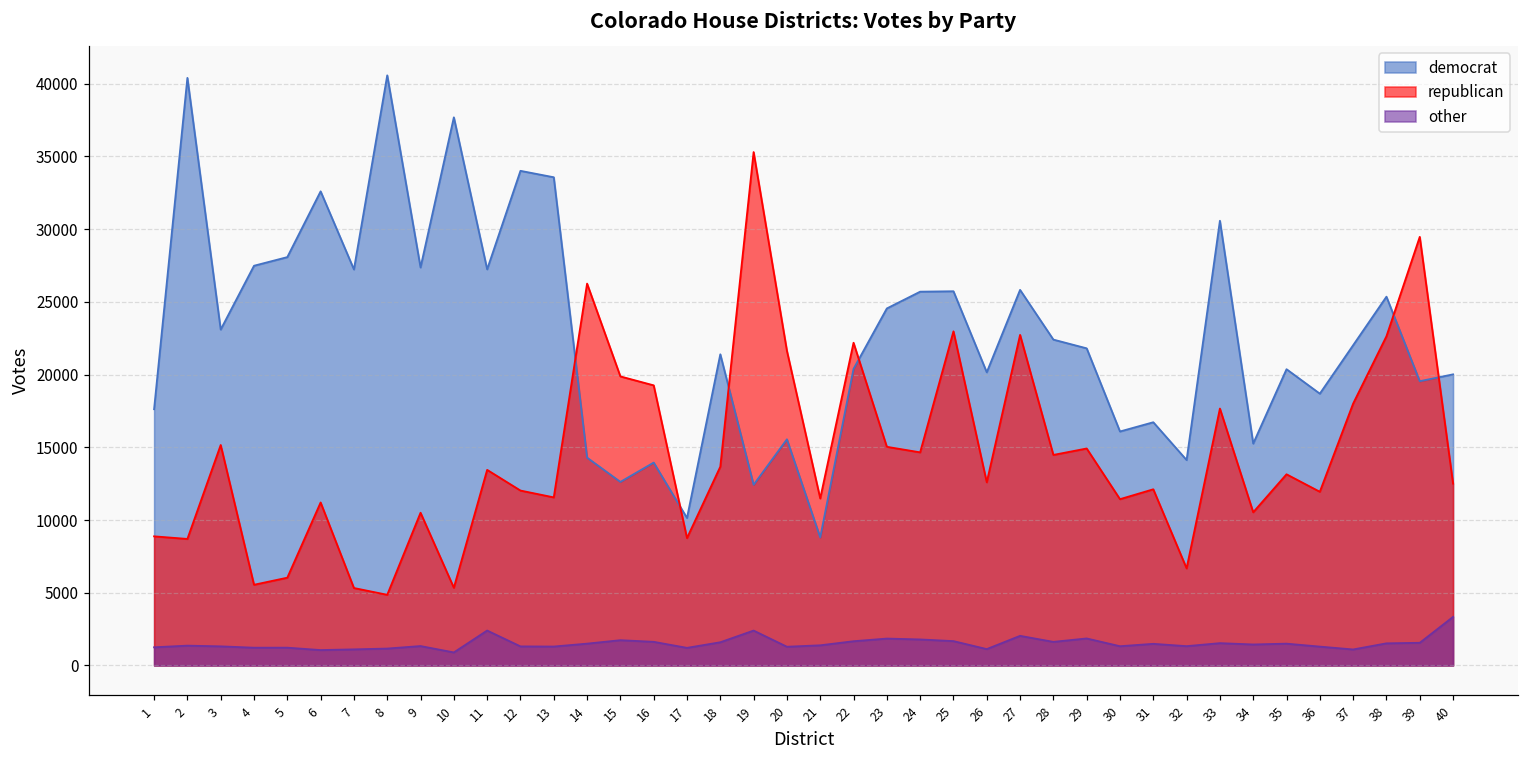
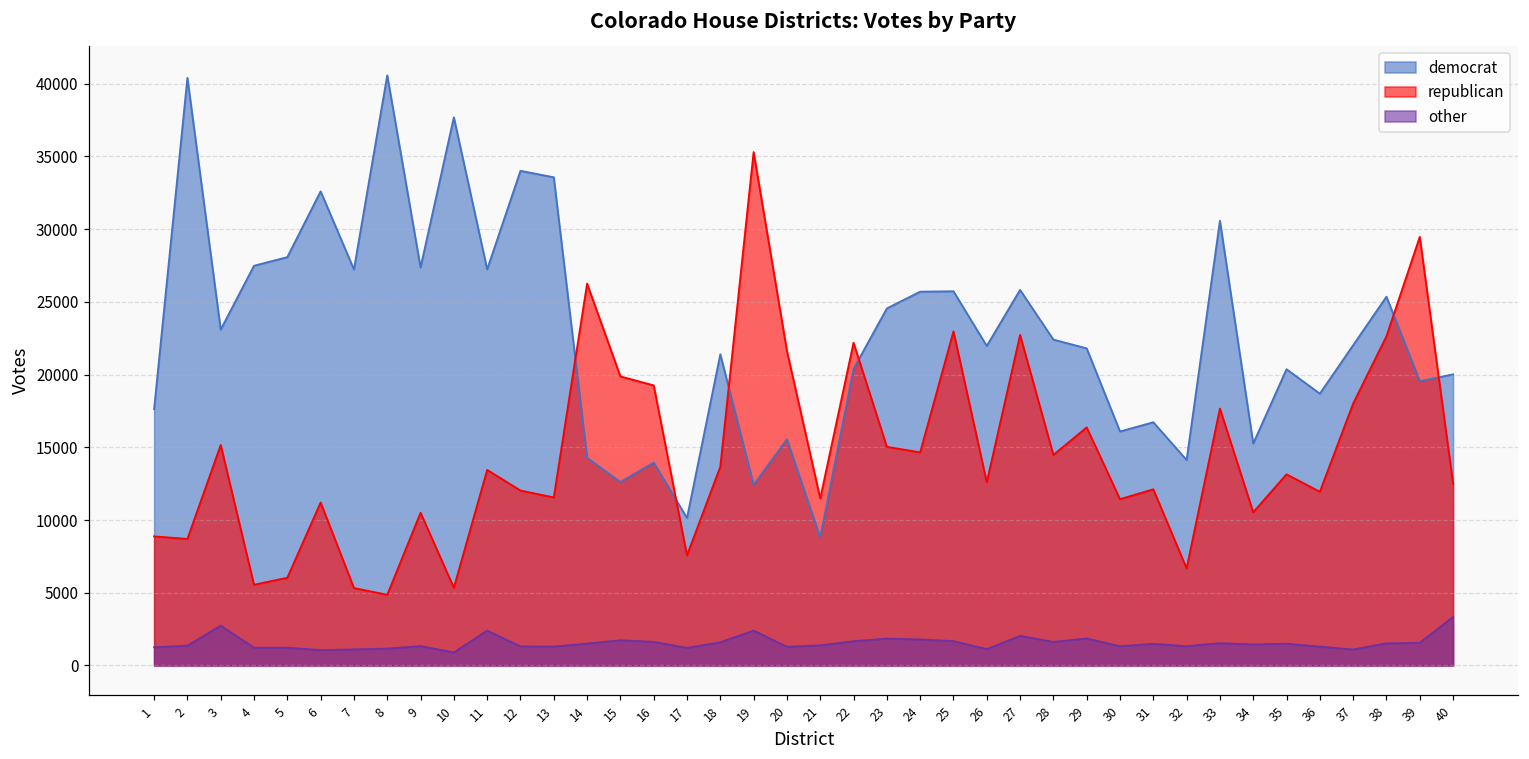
  {
    "democrat": {
      "1": 17600,
      "2": 40400,
      "3": 23100,
      "4": 27500,
      "5": 28100,
      "6": 32600,
      "7": 27200,
      "8": 40600,
      "9": 27400,
      "10": 37700,
      "11": 27200,
      "12": 34000,
      "13": 33600,
      "14": 14300,
      "15": 12600,
      "16": 13900,
      "17": 10100,
      "18": 21400,
      "19": 12400,
      "20": 15500,
      "21": 8800,
      "22": 20400,
      "23": 24500,
      "24": 25700,
      "25": 25700,
-     "26": 20200,
+     "26": 22000,
      "27": 25800,
      "28": 22400,
      "29": 21800,
      "30": 16100,
      "31": 16700,
      "32": 14100,
      "33": 30600,
      "34": 15300,
      "35": 20400,
      "36": 18700,
      "37": 22000,
      "38": 25300,
      "39": 19500,
      "40": 20000
    },
    "republican": {
      "1": 8900,
      "2": 8700,
      "3": 15200,
      "4": 5500,
      "5": 6000,
      "6": 11200,
      "7": 5300,
      "8": 4900,
      "9": 10500,
      "10": 5300,
      "11": 13400,
      "12": 12000,
      "13": 11600,
      "14": 26200,
      "15": 19900,
      "16": 19300,
-     "17": 8800,
+     "17": 7600,
      "18": 13700,
      "19": 35300,
      "20": 21600,
      "21": 11500,
      "22": 22200,
      "23": 15000,
      "24": 14700,
      "25": 23000,
      "26": 12600,
      "27": 22700,
      "28": 14500,
-     "29": 14900,
+     "29": 16400,
      "30": 11400,
      "31": 12100,
      "32": 6700,
      "33": 17700,
      "34": 10500,
      "35": 13100,
      "36": 11900,
      "37": 18000,
      "38": 22600,
      "39": 29500,
      "40": 12500
    },
    "other": {
      "1": 1300,
      "2": 1400,
-     "3": 1300,
+     "3": 2700,
      "4": 1200,
      "5": 1200,
      "6": 1100,
      "7": 1100,
      "8": 1200,
      "9": 1300,
      "10": 900,
      "11": 2400,
      "12": 1300,
      "13": 1300,
      "14": 1500,
      "15": 1700,
      "16": 1600,
      "17": 1200,
      "18": 1600,
      "19": 2400,
      "20": 1300,
      "21": 1400,
      "22": 1700,
      "23": 1800,
      "24": 1800,
      "25": 1700,
      "26": 1100,
      "27": 2000,
      "28": 1600,
      "29": 1900,
      "30": 1300,
      "31": 1500,
      "32": 1300,
      "33": 1500,
      "34": 1400,
      "35": 1500,
      "36": 1300,
      "37": 1100,
      "38": 1500,
      "39": 1600,
      "40": 3300
    }
  }
